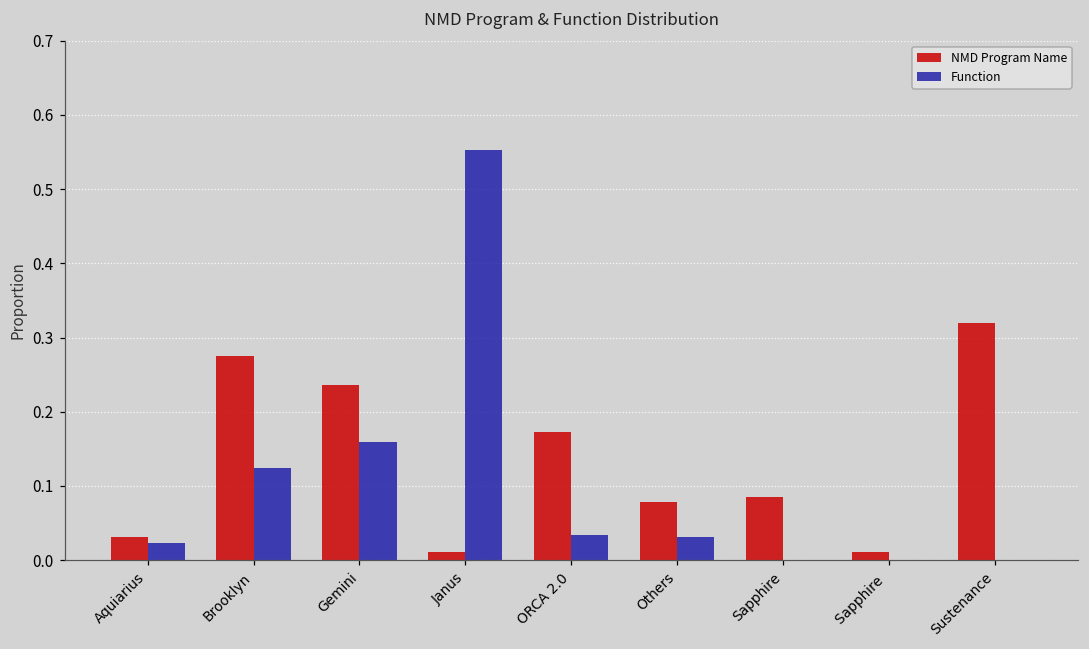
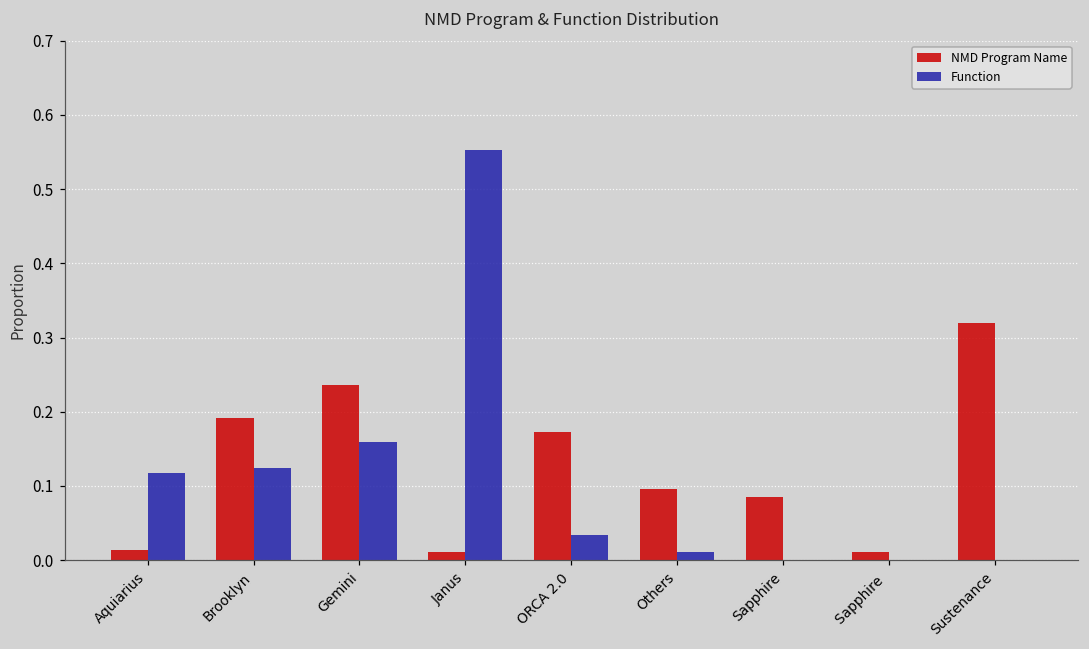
  {
    "NMD Program Name": {
-     "Aquiarius": 0.03,
-     "Brooklyn": 0.27,
+     "Aquiarius": 0.01,
+     "Brooklyn": 0.19,
      "Gemini": 0.24,
      "Janus": 0.01,
      "ORCA 2.0": 0.17,
-     "Others": 0.08,
+     "Others": 0.10,
      "Sustenance": 0.32
    },
    "Function": {
-     "Aquiarius": 0.02,
+     "Aquiarius": 0.12,
      "Brooklyn": 0.12,
      "Gemini": 0.16,
      "Janus": 0.55,
      "ORCA 2.0": 0.03,
-     "Others": 0.03,
+     "Others": 0.01,
      "Sustenance": 0.00
    }
  }
